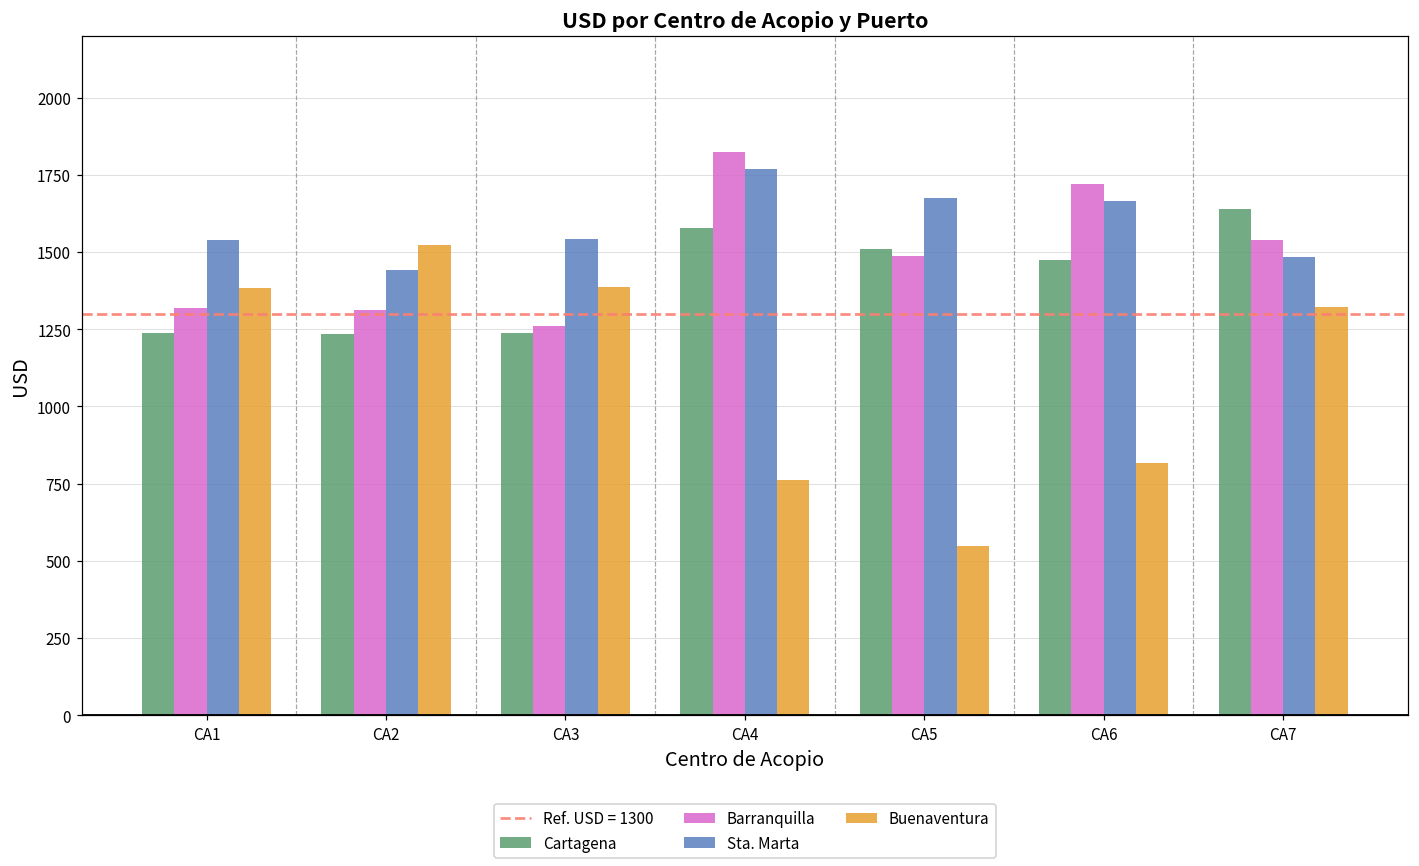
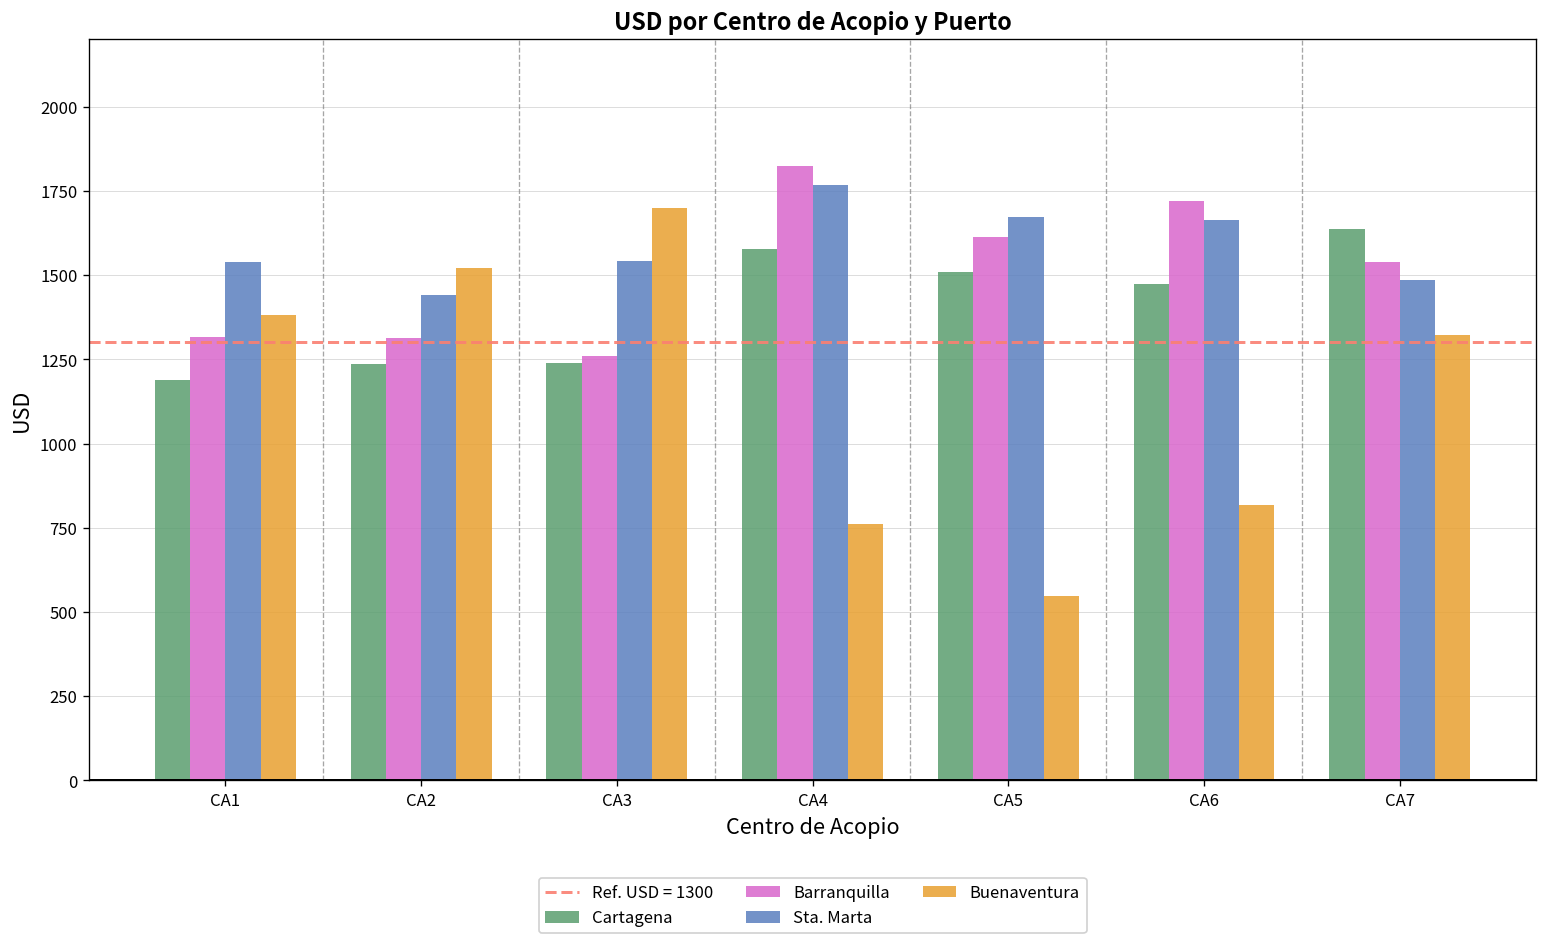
  {
    "Cartagena": {
-     "CA1": 1240,
+     "CA1": 1190,
      "CA2": 1240,
      "CA3": 1240,
      "CA4": 1580,
      "CA5": 1510,
      "CA6": 1470,
      "CA7": 1640
    },
    "Barranquilla": {
      "CA1": 1320,
      "CA2": 1310,
      "CA3": 1260,
      "CA4": 1820,
-     "CA5": 1490,
+     "CA5": 1610,
      "CA6": 1720,
      "CA7": 1540
    },
    "Sta. Marta": {
      "CA1": 1540,
      "CA2": 1440,
      "CA3": 1540,
      "CA4": 1770,
      "CA5": 1670,
      "CA6": 1670,
      "CA7": 1480
    },
    "Buenaventura": {
      "CA1": 1380,
      "CA2": 1520,
-     "CA3": 1390,
+     "CA3": 1700,
      "CA4": 760,
      "CA5": 550,
      "CA6": 820,
      "CA7": 1320
    }
  }
